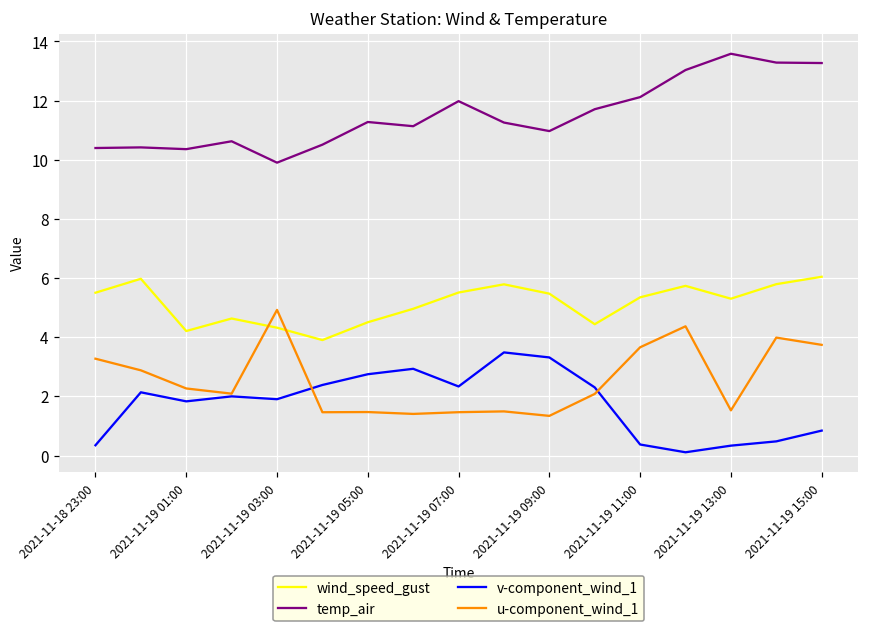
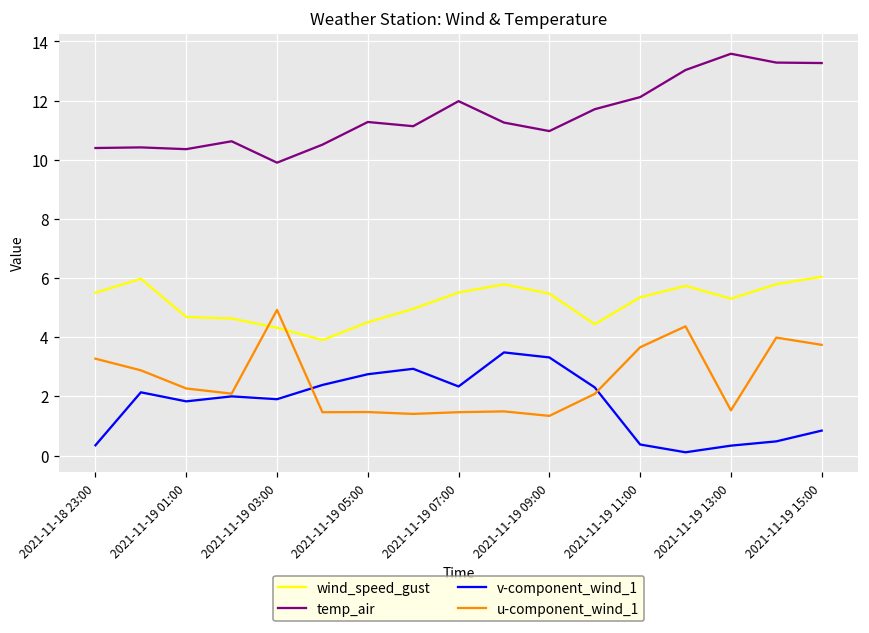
  {
    "wind_speed_gust": {
      "2021-11-18 23:00": 5.5,
-     "2021-11-19 01:00": 4.2,
+     "2021-11-19 01:00": 4.7,
      "2021-11-19 03:00": 4.3,
      "2021-11-19 05:00": 4.5,
      "2021-11-19 07:00": 5.5,
      "2021-11-19 09:00": 5.5,
      "2021-11-19 11:00": 5.3,
      "2021-11-19 13:00": 5.3,
      "2021-11-19 15:00": 6.0
    },
    "temp_air": {
      "2021-11-18 23:00": 10.4,
      "2021-11-19 01:00": 10.4,
      "2021-11-19 03:00": 9.9,
      "2021-11-19 05:00": 11.3,
      "2021-11-19 07:00": 12.0,
      "2021-11-19 09:00": 11.0,
      "2021-11-19 11:00": 12.1,
      "2021-11-19 13:00": 13.6,
      "2021-11-19 15:00": 13.3
    },
    "v-component_wind_1": {
      "2021-11-18 23:00": 0.3,
      "2021-11-19 01:00": 1.8,
      "2021-11-19 03:00": 1.9,
      "2021-11-19 05:00": 2.7,
      "2021-11-19 07:00": 2.3,
      "2021-11-19 09:00": 3.3,
      "2021-11-19 11:00": 0.4,
      "2021-11-19 13:00": 0.3,
      "2021-11-19 15:00": 0.8
    },
    "u-component_wind_1": {
      "2021-11-18 23:00": 3.3,
      "2021-11-19 01:00": 2.3,
      "2021-11-19 03:00": 4.9,
      "2021-11-19 05:00": 1.5,
      "2021-11-19 07:00": 1.5,
      "2021-11-19 09:00": 1.3,
      "2021-11-19 11:00": 3.7,
      "2021-11-19 13:00": 1.5,
      "2021-11-19 15:00": 3.7
    }
  }
